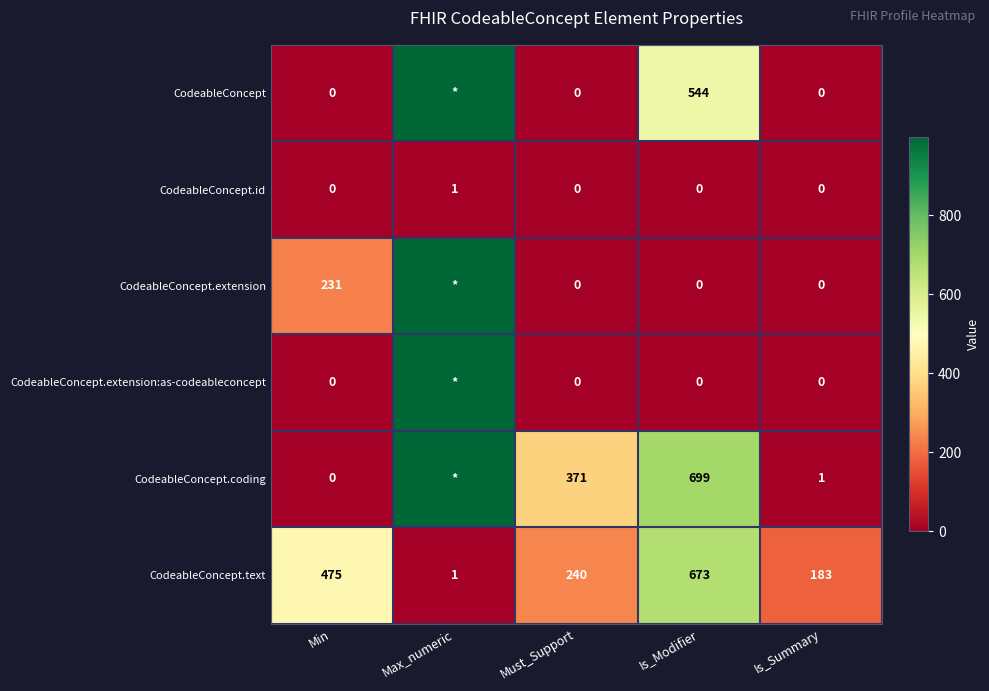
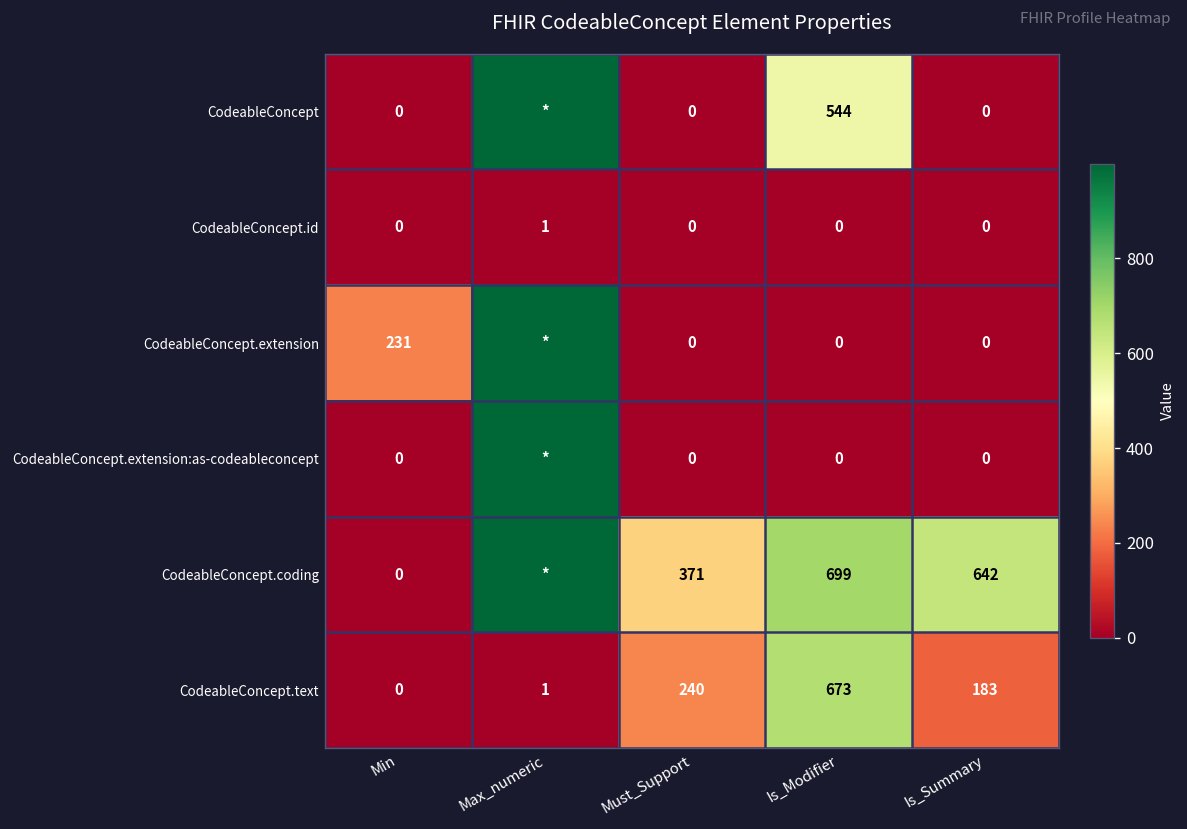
  {
    "CodeableConcept": {
      "Min": 0,
      "Must_Support": 0,
      "Is_Modifier": 544,
      "Is_Summary": 0
    },
    "CodeableConcept.id": {
      "Min": 0,
      "Max_numeric": 1,
      "Must_Support": 0,
      "Is_Modifier": 0,
      "Is_Summary": 0
    },
    "CodeableConcept.extension": {
      "Min": 231,
      "Must_Support": 0,
      "Is_Modifier": 0,
      "Is_Summary": 0
    },
    "CodeableConcept.extension:as-codeableconcept": {
      "Min": 0,
      "Must_Support": 0,
      "Is_Modifier": 0,
      "Is_Summary": 0
    },
    "CodeableConcept.coding": {
      "Min": 0,
      "Must_Support": 371,
      "Is_Modifier": 699,
-     "Is_Summary": 1
+     "Is_Summary": 642
    },
    "CodeableConcept.text": {
-     "Min": 475,
+     "Min": 0,
      "Max_numeric": 1,
      "Must_Support": 240,
      "Is_Modifier": 673,
      "Is_Summary": 183
    }
  }
